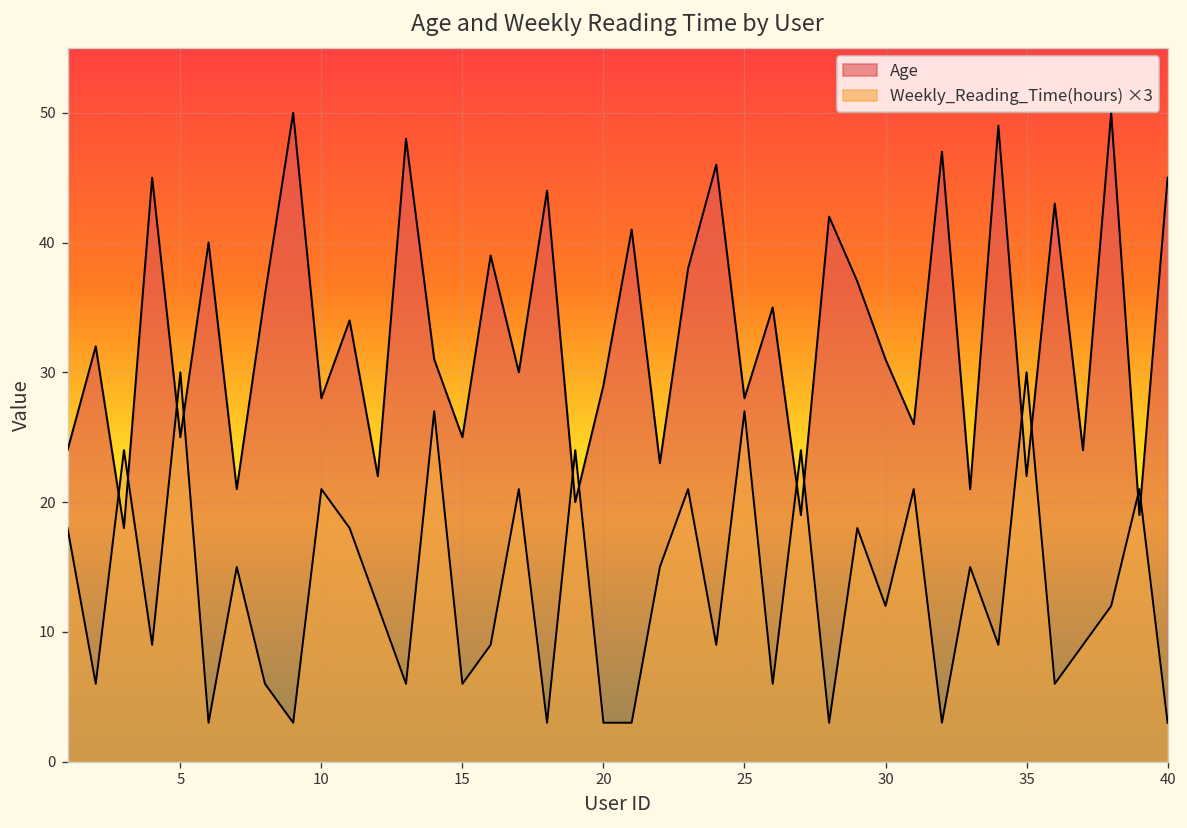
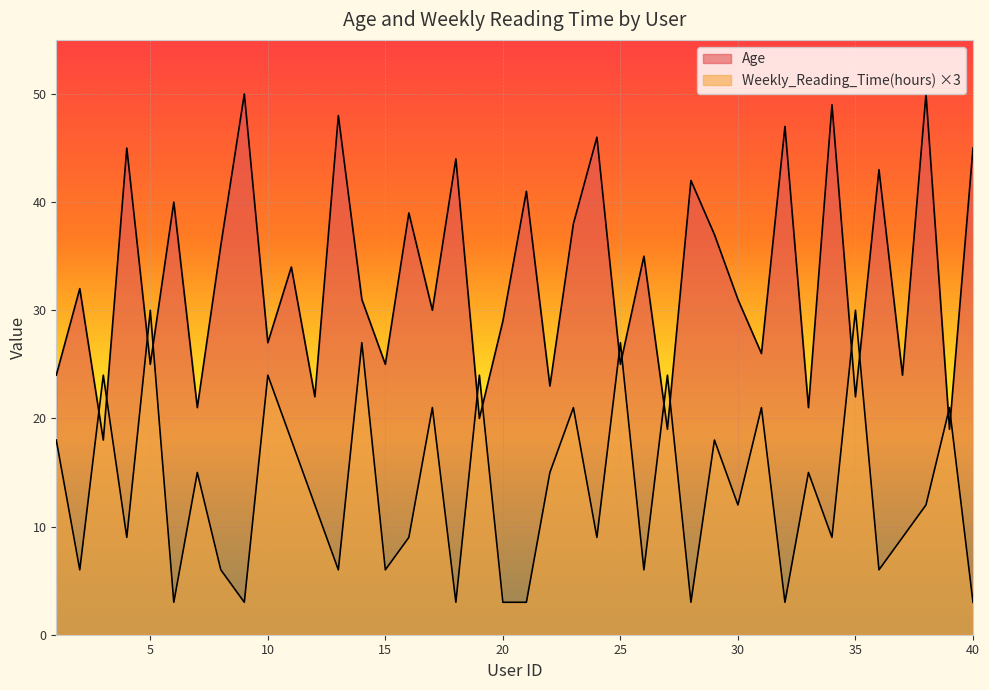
  {
    "Age": {
      "5": 25,
-     "10": 28,
+     "10": 27,
      "15": 25,
      "20": 29,
-     "25": 28,
+     "25": 25,
      "30": 31,
      "35": 22,
      "40": 45
    },
    "Weekly_Reading_Time(hours) ×3": {
      "5": 30.0,
-     "10": 21.0,
+     "10": 24.0,
      "15": 6.0,
      "20": 3.0,
      "25": 27.0,
      "30": 12.0,
      "35": 30.0,
      "40": 3.0
    }
  }
